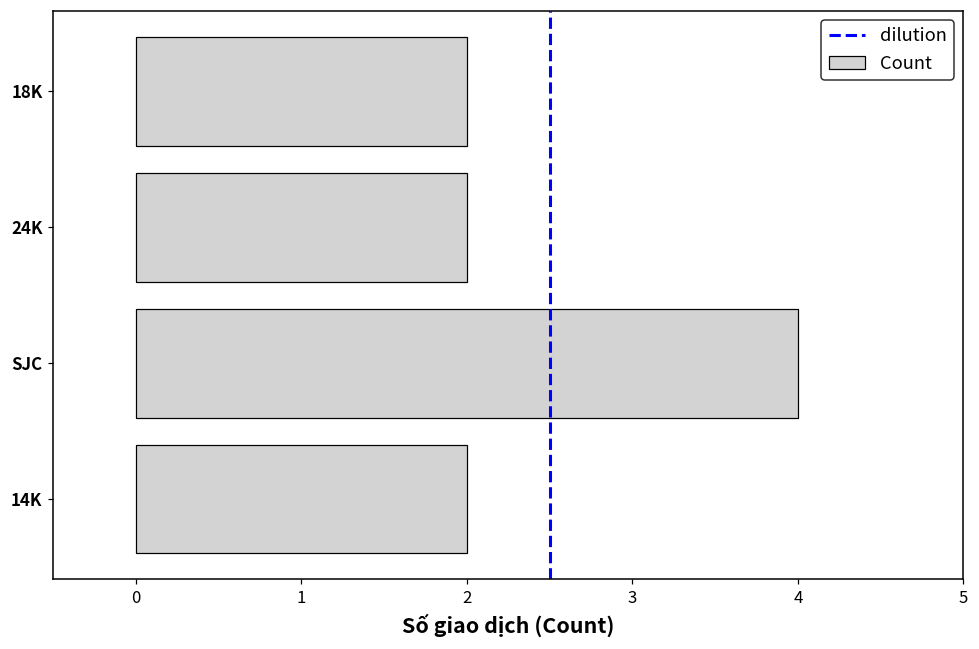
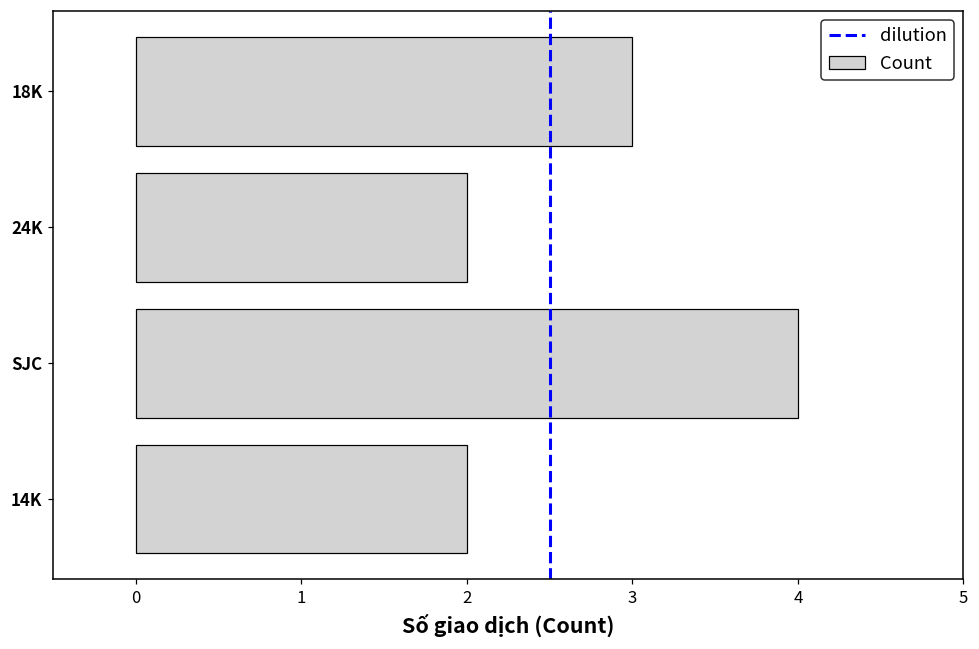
  {
-   "18K": 2,
+   "18K": 3,
    "24K": 2,
    "SJC": 4,
    "14K": 2
  }
